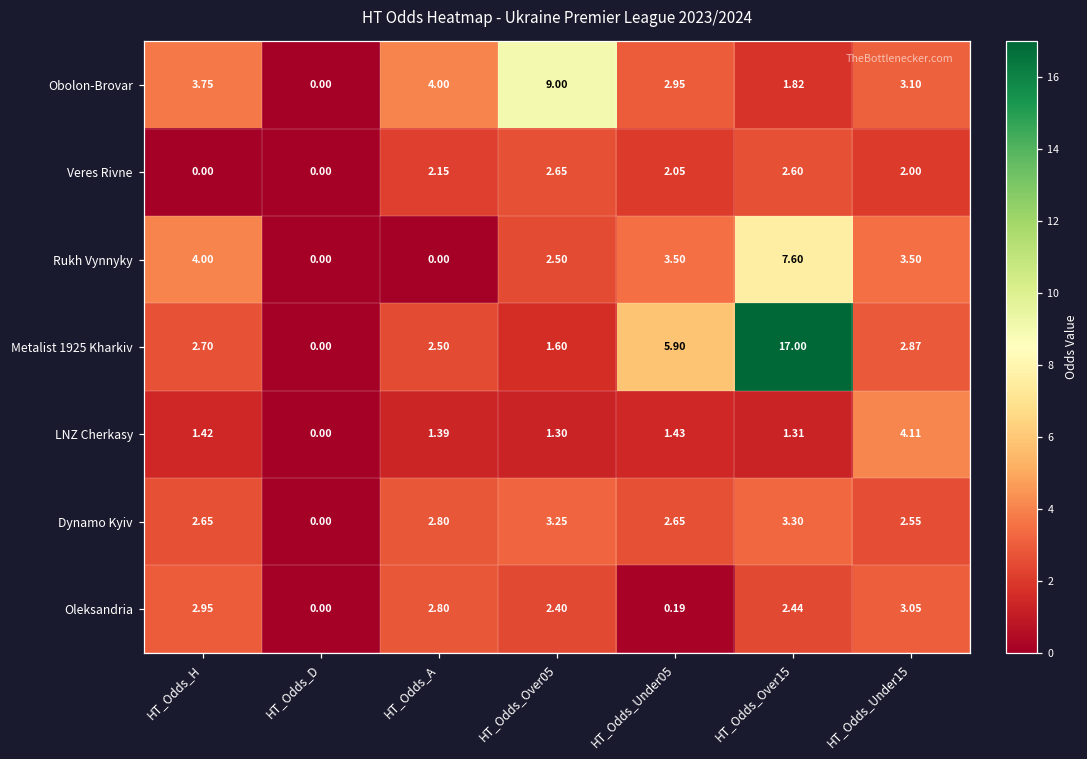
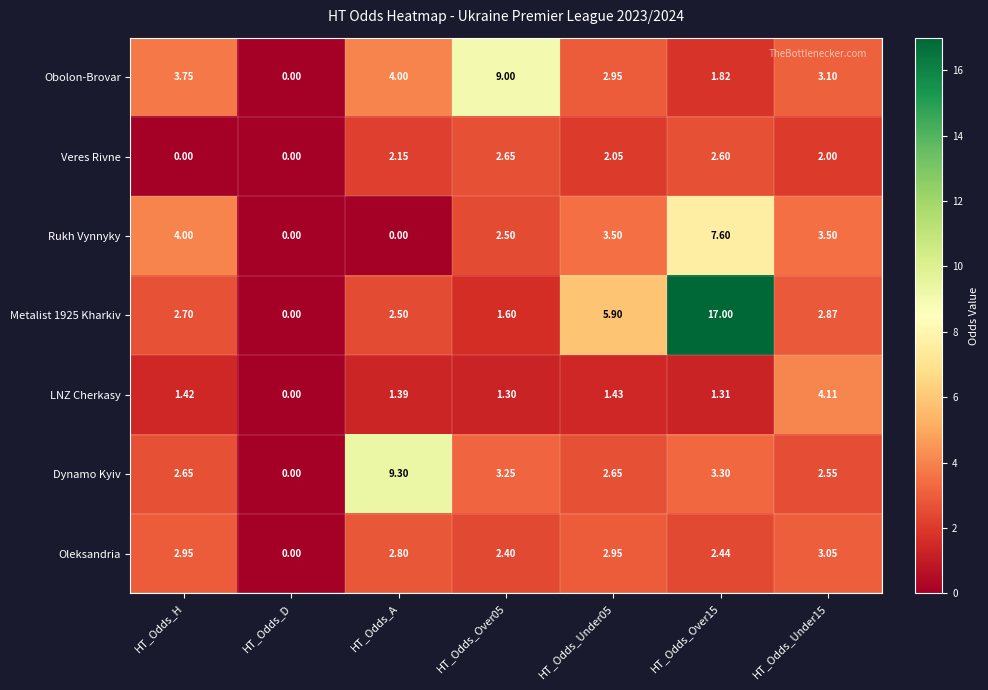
  {
    "Obolon-Brovar": {
      "HT_Odds_H": 3.75,
      "HT_Odds_D": 0.00,
      "HT_Odds_A": 4.00,
      "HT_Odds_Over05": 9.00,
      "HT_Odds_Under05": 2.95,
      "HT_Odds_Over15": 1.82
    },
    "Veres Rivne": {
      "HT_Odds_H": 0.00,
      "HT_Odds_D": 0.00,
      "HT_Odds_A": 2.15,
      "HT_Odds_Over05": 2.65,
      "HT_Odds_Under05": 2.05,
      "HT_Odds_Over15": 2.60,
      "HT_Odds_Under15": 2.00
    },
    "Rukh Vynnyky": {
      "HT_Odds_H": 4.00,
      "HT_Odds_D": 0.00,
      "HT_Odds_A": 0.00,
      "HT_Odds_Over05": 2.50,
      "HT_Odds_Under05": 3.50,
      "HT_Odds_Over15": 7.60,
      "HT_Odds_Under15": 3.50
    },
    "Metalist 1925 Kharkiv": {
      "HT_Odds_H": 2.70,
      "HT_Odds_D": 0.00,
      "HT_Odds_A": 2.50,
      "HT_Odds_Over05": 1.60,
      "HT_Odds_Under05": 5.90,
      "HT_Odds_Over15": 17.00,
      "HT_Odds_Under15": 2.87
    },
    "LNZ Cherkasy": {
      "HT_Odds_H": 1.42,
      "HT_Odds_D": 0.00,
      "HT_Odds_A": 1.39,
      "HT_Odds_Over05": 1.30,
      "HT_Odds_Under05": 1.43,
      "HT_Odds_Over15": 1.31,
      "HT_Odds_Under15": 4.11
    },
    "Dynamo Kyiv": {
      "HT_Odds_H": 2.65,
      "HT_Odds_D": 0.00,
-     "HT_Odds_A": 2.80,
+     "HT_Odds_A": 9.30,
      "HT_Odds_Over05": 3.25,
      "HT_Odds_Under05": 2.65,
      "HT_Odds_Over15": 3.30,
      "HT_Odds_Under15": 2.55
    },
    "Oleksandria": {
      "HT_Odds_H": 2.95,
      "HT_Odds_D": 0.00,
      "HT_Odds_A": 2.80,
      "HT_Odds_Over05": 2.40,
-     "HT_Odds_Under05": 0.19,
+     "HT_Odds_Under05": 2.95,
      "HT_Odds_Over15": 2.44,
      "HT_Odds_Under15": 3.05
    }
  }
